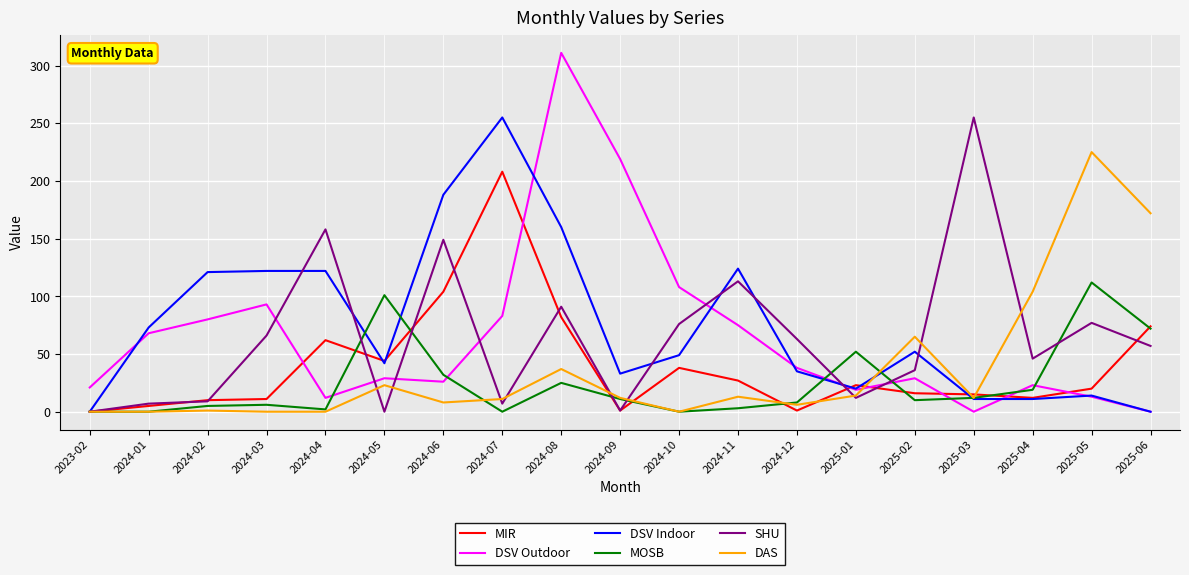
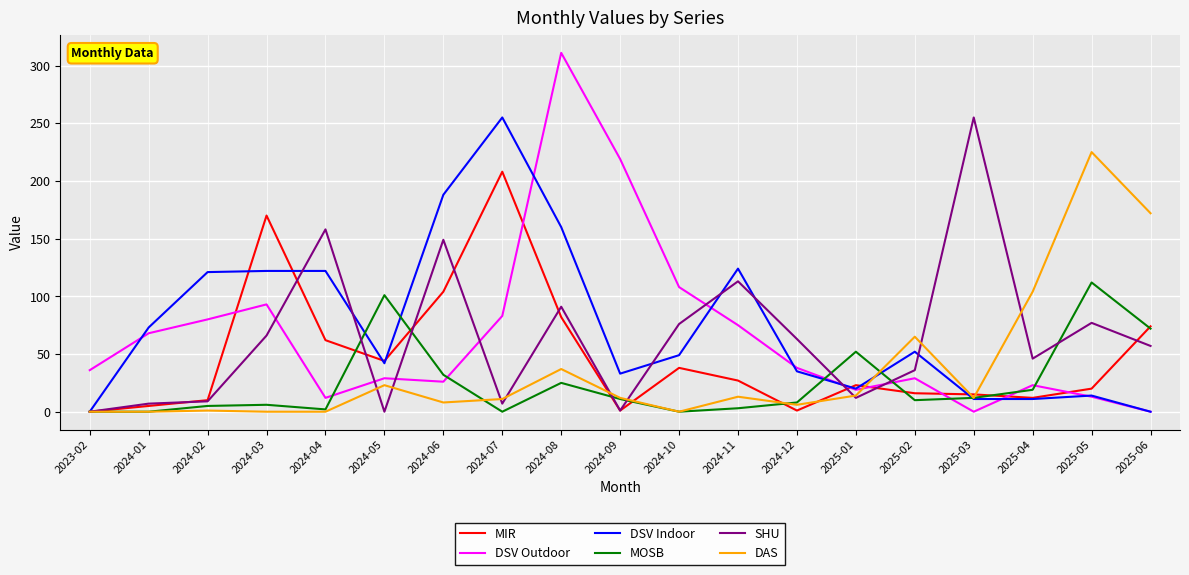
  {
    "MIR": {
-     "2024-03": 11,
+     "2024-03": 170,
      "2024-04": 62,
      "2024-06": 104,
      "2024-07": 208,
      "2024-08": 82,
      "2024-10": 38,
      "2024-11": 27,
      "2024-12": 1,
      "2025-01": 23,
      "2025-02": 16,
      "2025-03": 15,
      "2025-05": 20
    },
    "DSV Outdoor": {
-     "2023-02": 21,
+     "2023-02": 36,
      "2024-01": 68,
      "2024-02": 80,
      "2024-03": 93,
      "2024-04": 12,
      "2024-05": 29,
      "2024-06": 26,
      "2024-07": 83,
      "2024-08": 311,
      "2024-09": 219,
      "2024-10": 108,
      "2024-11": 75,
      "2024-12": 38,
      "2025-02": 29,
      "2025-03": 0,
      "2025-04": 23
    },
    "DSV Indoor": {
      "2024-01": 73,
      "2024-02": 121,
      "2024-03": 122,
      "2024-04": 122,
      "2024-06": 188,
      "2024-07": 255,
      "2024-08": 160,
      "2024-09": 33,
      "2024-10": 49,
      "2024-11": 124,
      "2024-12": 35,
      "2025-02": 52
    },
    "MOSB": {
      "2024-02": 5,
      "2024-03": 6,
      "2024-05": 101,
      "2024-06": 32,
      "2024-07": 0,
      "2024-08": 25,
      "2024-11": 3,
      "2025-01": 52,
      "2025-02": 10,
      "2025-04": 19,
      "2025-05": 112
    },
    "SHU": {
      "2024-03": 66,
      "2024-04": 158,
      "2024-05": 0,
      "2024-06": 149,
      "2024-07": 7,
      "2024-08": 91,
      "2024-10": 76,
      "2024-11": 113,
      "2024-12": 63,
      "2025-02": 36,
      "2025-03": 255,
      "2025-04": 46,
      "2025-05": 77,
      "2025-06": 57
    },
    "DAS": {
      "2024-02": 1,
      "2024-03": 0,
      "2024-05": 23,
      "2024-06": 8,
      "2024-07": 11,
      "2024-08": 37,
      "2024-11": 13,
      "2025-02": 65,
      "2025-04": 104,
      "2025-05": 225,
      "2025-06": 172
    }
  }
